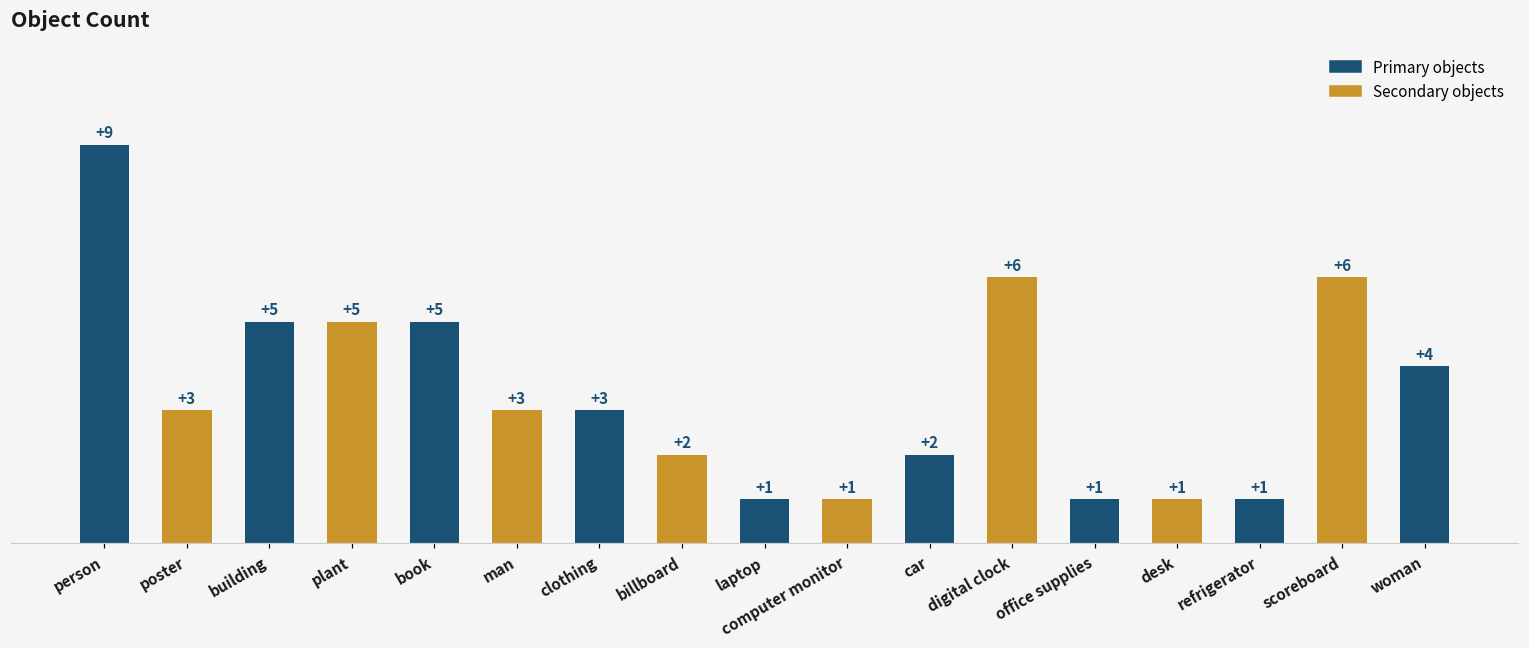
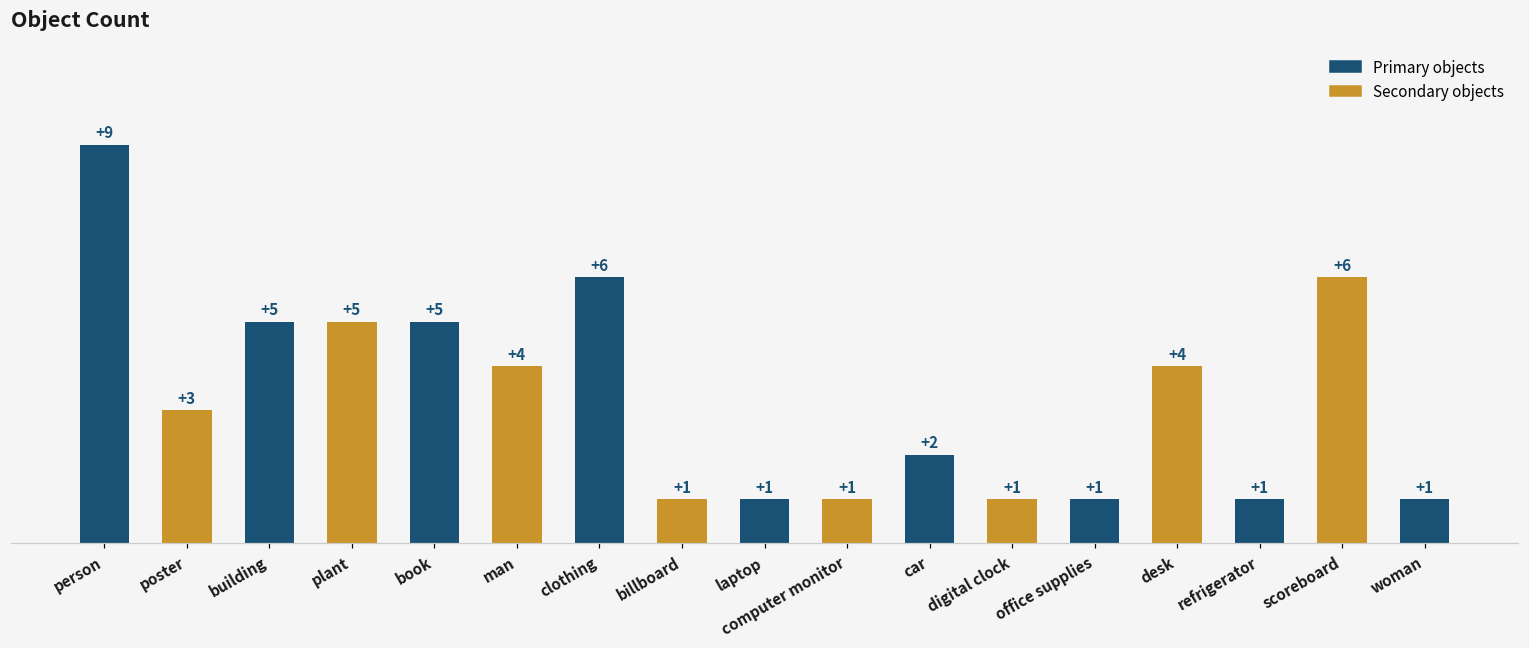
  {
    "person": "+9",
    "poster": "+3",
    "building": "+5",
    "plant": "+5",
    "book": "+5",
-   "man": "+3",
-   "clothing": "+3",
-   "billboard": "+2",
+   "man": "+4",
+   "clothing": "+6",
+   "billboard": "+1",
    "laptop": "+1",
    "computer monitor": "+1",
    "car": "+2",
-   "digital clock": "+6",
+   "digital clock": "+1",
    "office supplies": "+1",
-   "desk": "+1",
+   "desk": "+4",
    "refrigerator": "+1",
    "scoreboard": "+6",
-   "woman": "+4"
+   "woman": "+1"
  }
